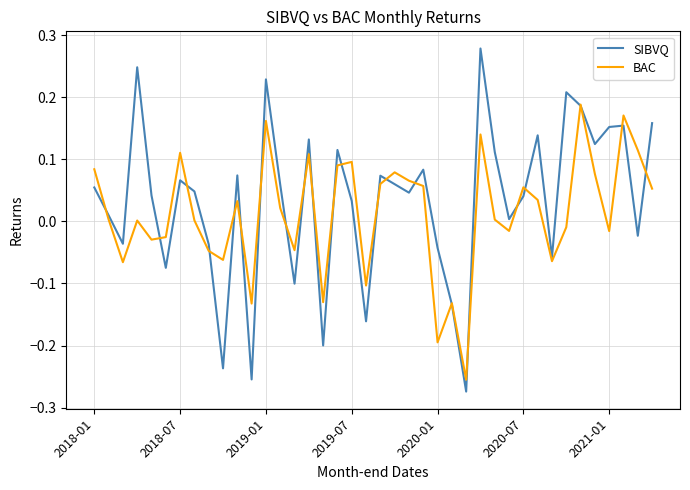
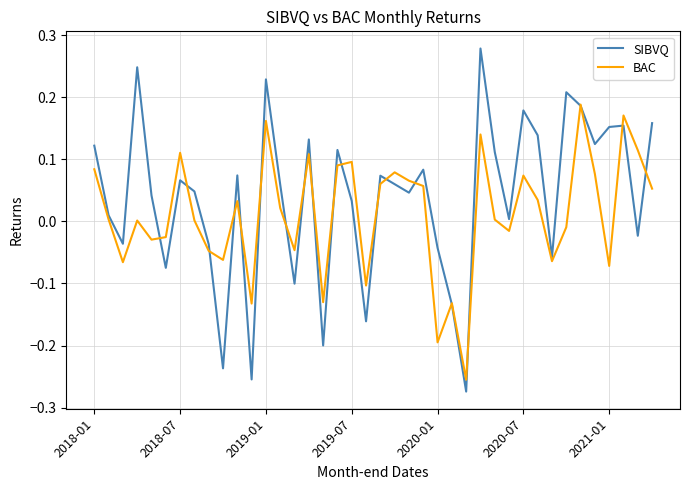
  {
    "SIBVQ": {
-     "2018-01": 0.05,
+     "2018-01": 0.12,
      "2018-07": 0.07,
      "2019-01": 0.23,
      "2019-07": 0.03,
      "2020-01": -0.04,
-     "2020-07": 0.04,
+     "2020-07": 0.18,
      "2021-01": 0.15
    },
    "BAC": {
      "2018-01": 0.08,
      "2018-07": 0.11,
      "2019-01": 0.16,
      "2019-07": 0.10,
      "2020-01": -0.19,
-     "2020-07": 0.05,
-     "2021-01": -0.02
+     "2020-07": 0.07,
+     "2021-01": -0.07
    }
  }
